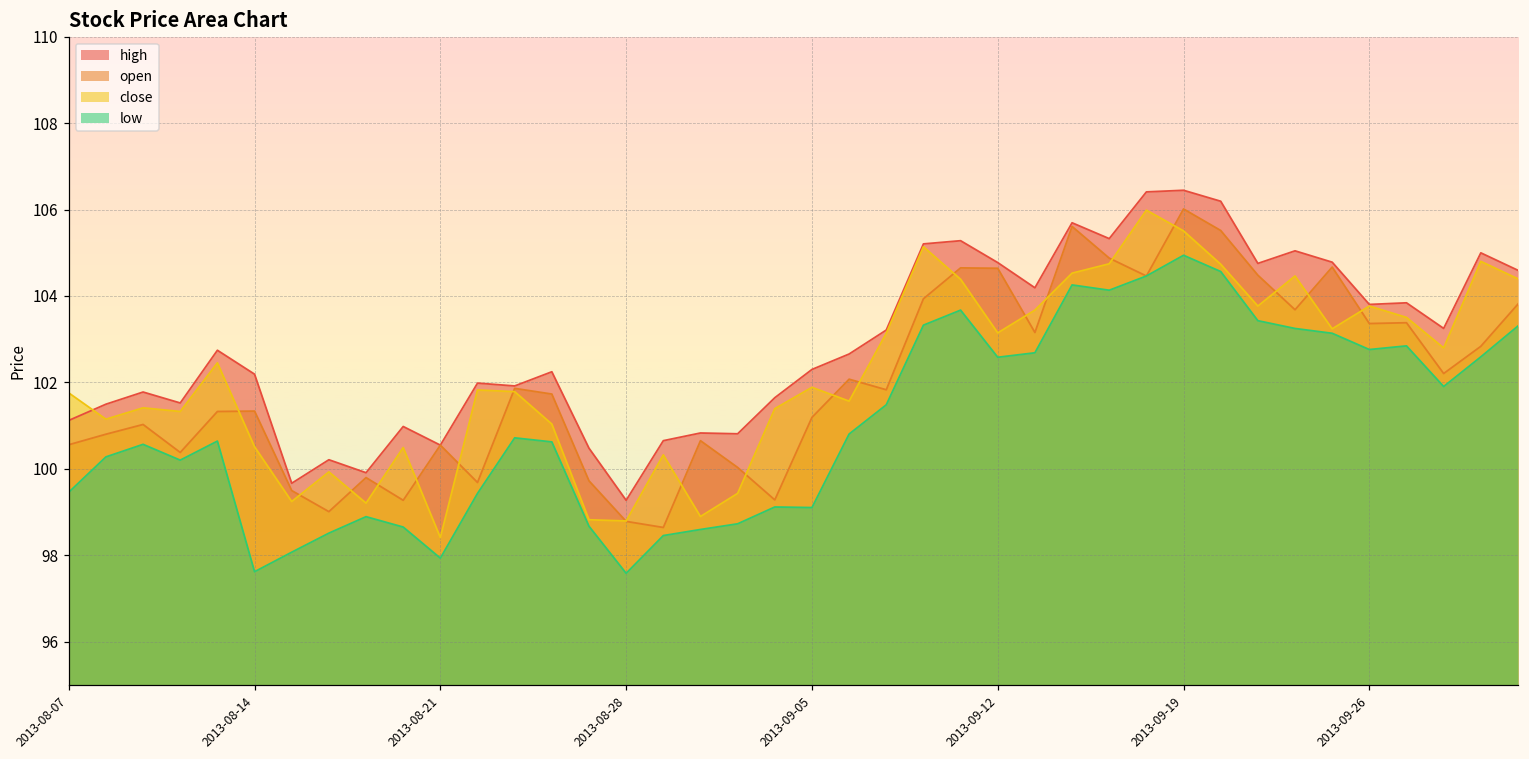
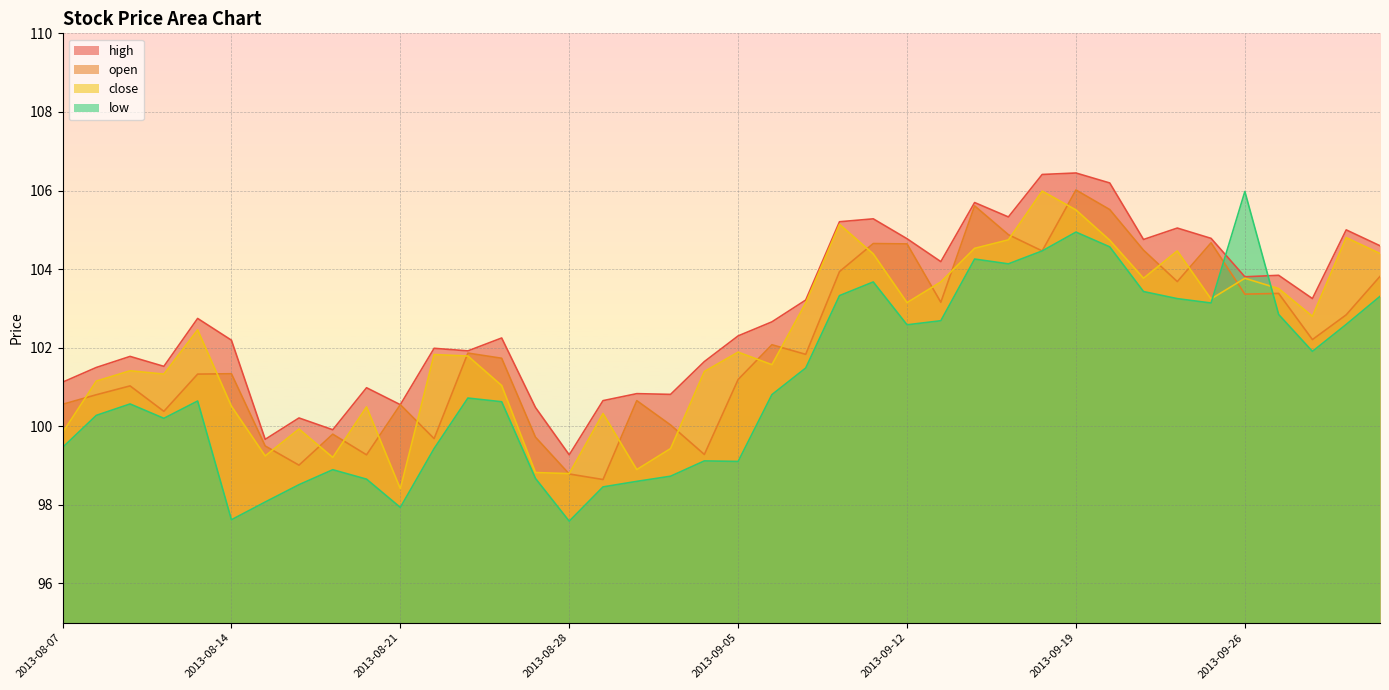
  {
    "close": {
-     "2013-08-07": 101.8,
+     "2013-08-07": 99.8,
      "2013-08-14": 100.5,
      "2013-08-21": 98.4,
      "2013-09-05": 101.9,
      "2013-09-12": 103.1,
      "2013-09-19": 105.5
    },
    "low": {
      "2013-08-07": 99.5,
      "2013-08-14": 97.6,
      "2013-08-21": 97.9,
      "2013-08-28": 97.6,
      "2013-09-05": 99.1,
      "2013-09-12": 102.6,
      "2013-09-19": 104.9,
-     "2013-09-26": 102.8
+     "2013-09-26": 106.0
    }
  }
